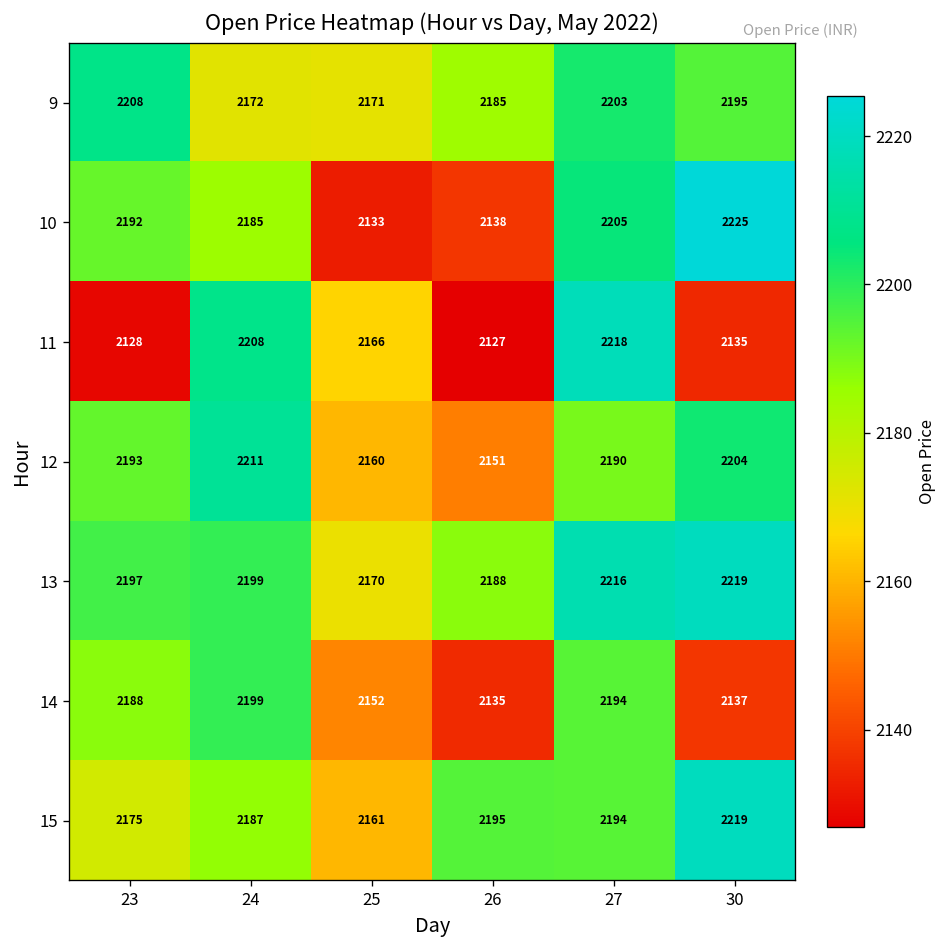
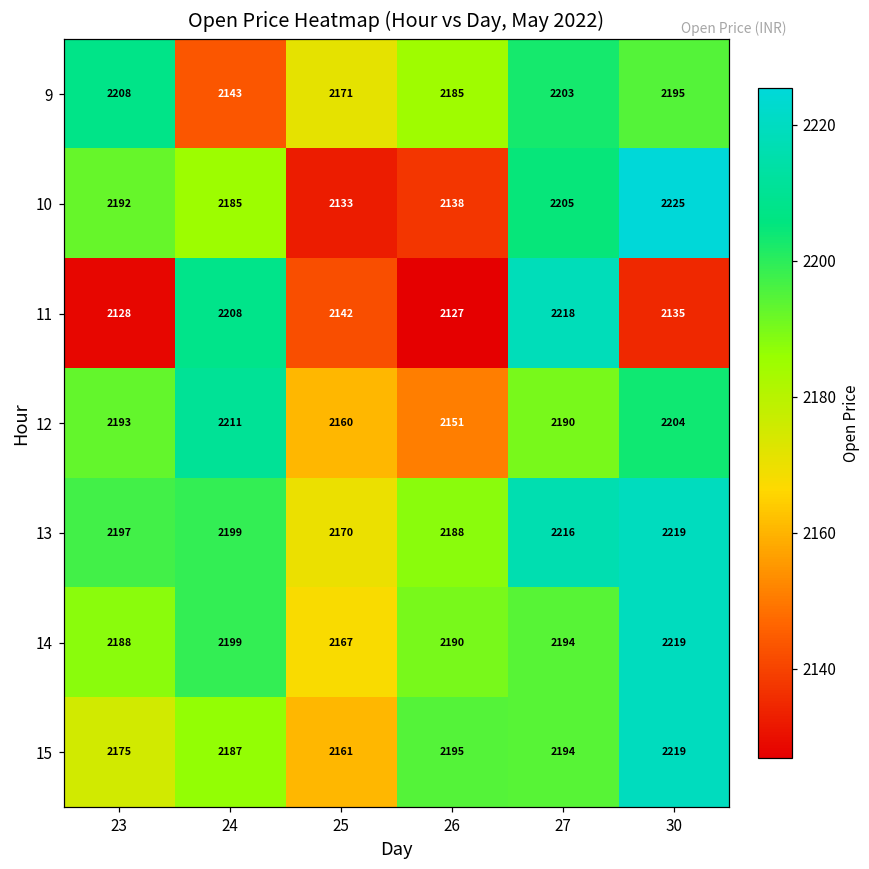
  {
    "9": {
      "23": 2208,
-     "24": 2172,
+     "24": 2143,
      "25": 2171,
      "26": 2185,
      "27": 2203,
      "30": 2195
    },
    "10": {
      "23": 2192,
      "24": 2185,
      "25": 2133,
      "26": 2138,
      "27": 2205,
      "30": 2225
    },
    "11": {
      "23": 2128,
      "24": 2208,
-     "25": 2166,
+     "25": 2142,
      "26": 2127,
      "27": 2218,
      "30": 2135
    },
    "12": {
      "23": 2193,
      "24": 2211,
      "25": 2160,
      "26": 2151,
      "27": 2190,
      "30": 2204
    },
    "13": {
      "23": 2197,
      "24": 2199,
      "25": 2170,
      "26": 2188,
      "27": 2216,
      "30": 2219
    },
    "14": {
      "23": 2188,
      "24": 2199,
-     "25": 2152,
-     "26": 2135,
+     "25": 2167,
+     "26": 2190,
      "27": 2194,
-     "30": 2137
+     "30": 2219
    },
    "15": {
      "23": 2175,
      "24": 2187,
      "25": 2161,
      "26": 2195,
      "27": 2194,
      "30": 2219
    }
  }
